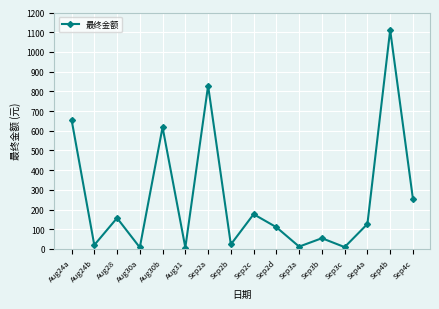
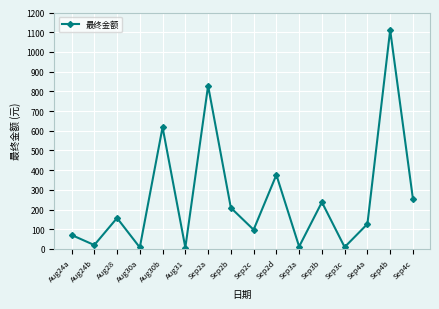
  {
-   "Aug24a": 660,
+   "Aug24a": 70,
    "Aug24b": 20,
    "Aug28": 160,
    "Aug30a": 10,
    "Aug30b": 620,
    "Aug31": 10,
    "Sep2a": 830,
-   "Sep2b": 20,
-   "Sep2c": 180,
-   "Sep2d": 110,
+   "Sep2b": 210,
+   "Sep2c": 100,
+   "Sep2d": 380,
    "Sep3a": 10,
-   "Sep3b": 50,
+   "Sep3b": 240,
    "Sep3c": 10,
    "Sep4a": 130,
    "Sep4b": 1110,
    "Sep4c": 250
  }
